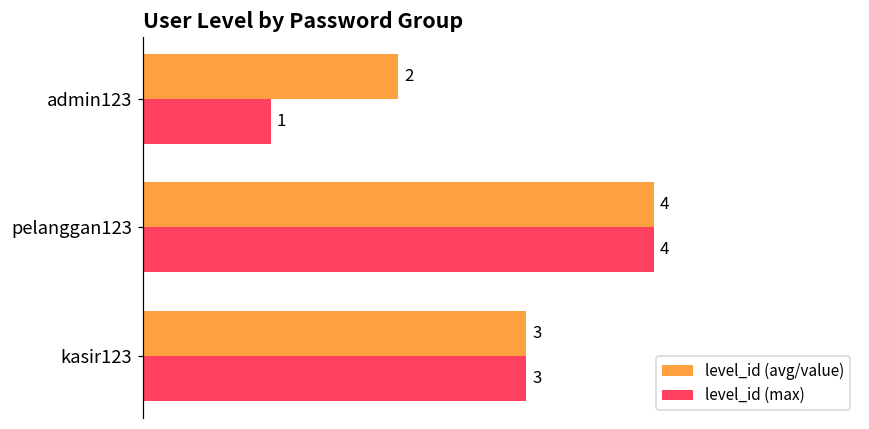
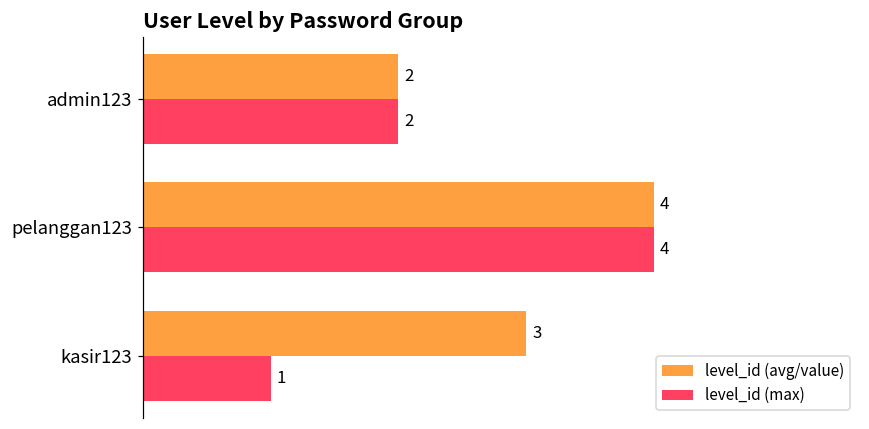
  {
    "level_id (avg/value)": {
      "admin123": 2,
      "pelanggan123": 4,
      "kasir123": 3
    },
    "level_id (max)": {
-     "admin123": 1,
+     "admin123": 2,
      "pelanggan123": 4,
-     "kasir123": 3
+     "kasir123": 1
    }
  }
